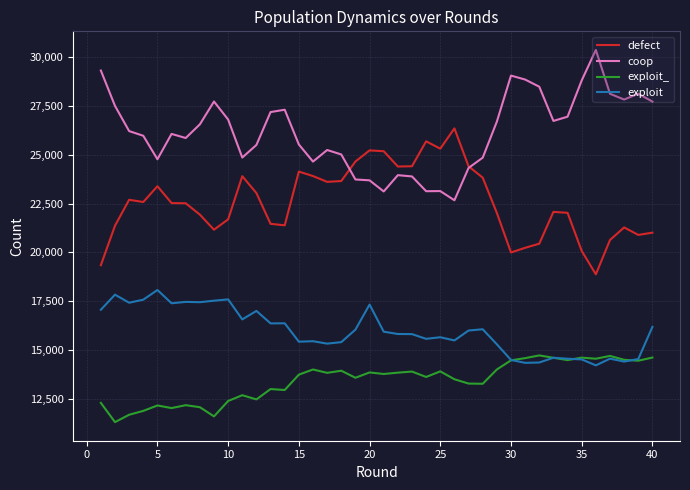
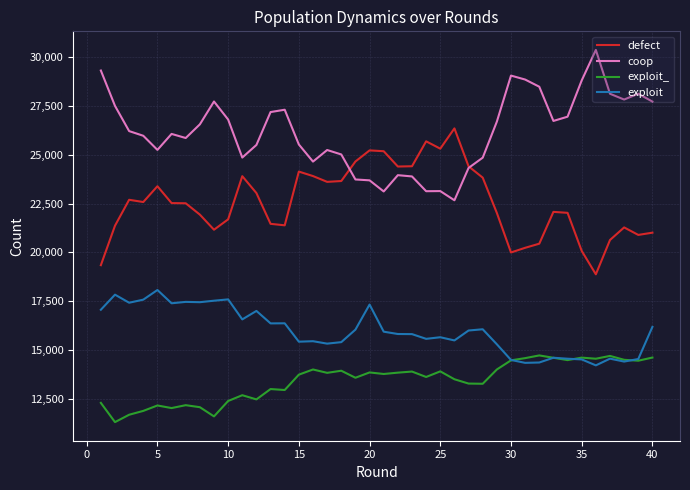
  {
    "defect": {
      "5": "23,400",
      "10": "21,700",
      "15": "24,100",
      "20": "25,200",
      "25": "25,300",
      "30": "20,000",
      "35": "20,100",
      "40": "21,000"
    },
    "coop": {
-     "5": "24,800",
+     "5": "25,300",
      "10": "26,800",
      "15": "25,500",
      "20": "23,700",
      "25": "23,100",
      "30": "29,100",
      "35": "28,800"
    },
    "exploit_": {
      "5": "12,100",
      "10": "12,400",
      "15": "13,700",
      "20": "13,800",
      "25": "13,900",
      "40": "14,600"
    },
    "exploit": {
      "5": "18,100",
      "10": "17,600",
      "15": "15,400",
      "20": "17,300",
      "25": "15,600",
      "40": "16,200"
    }
  }
